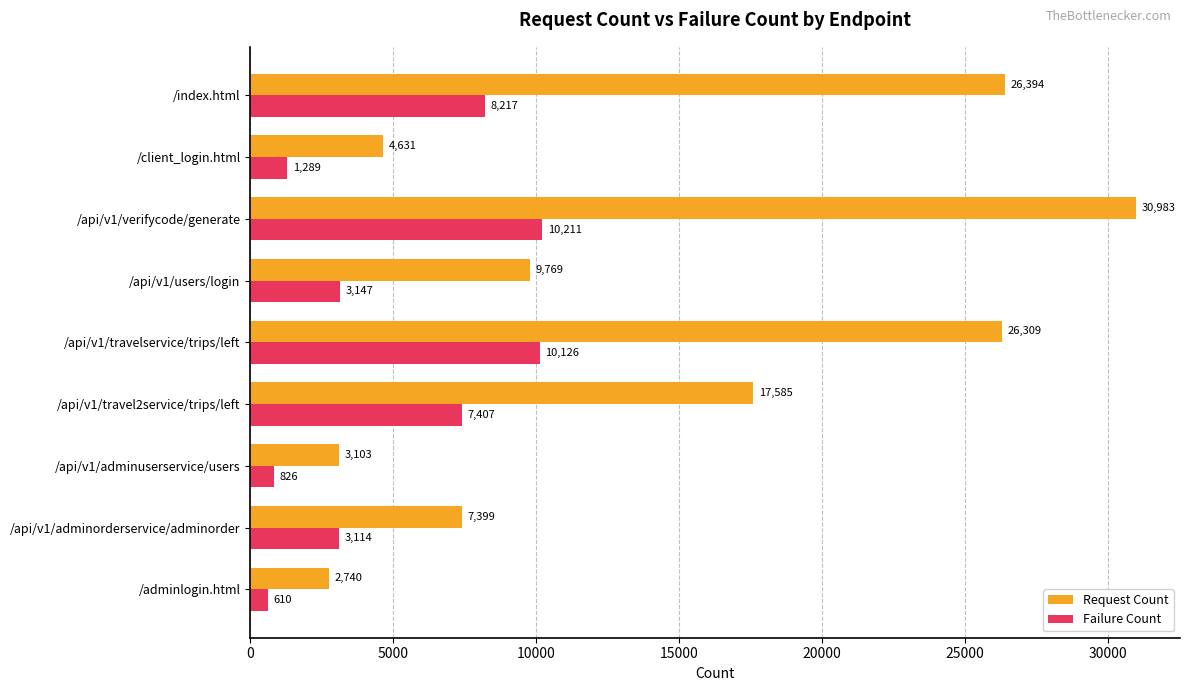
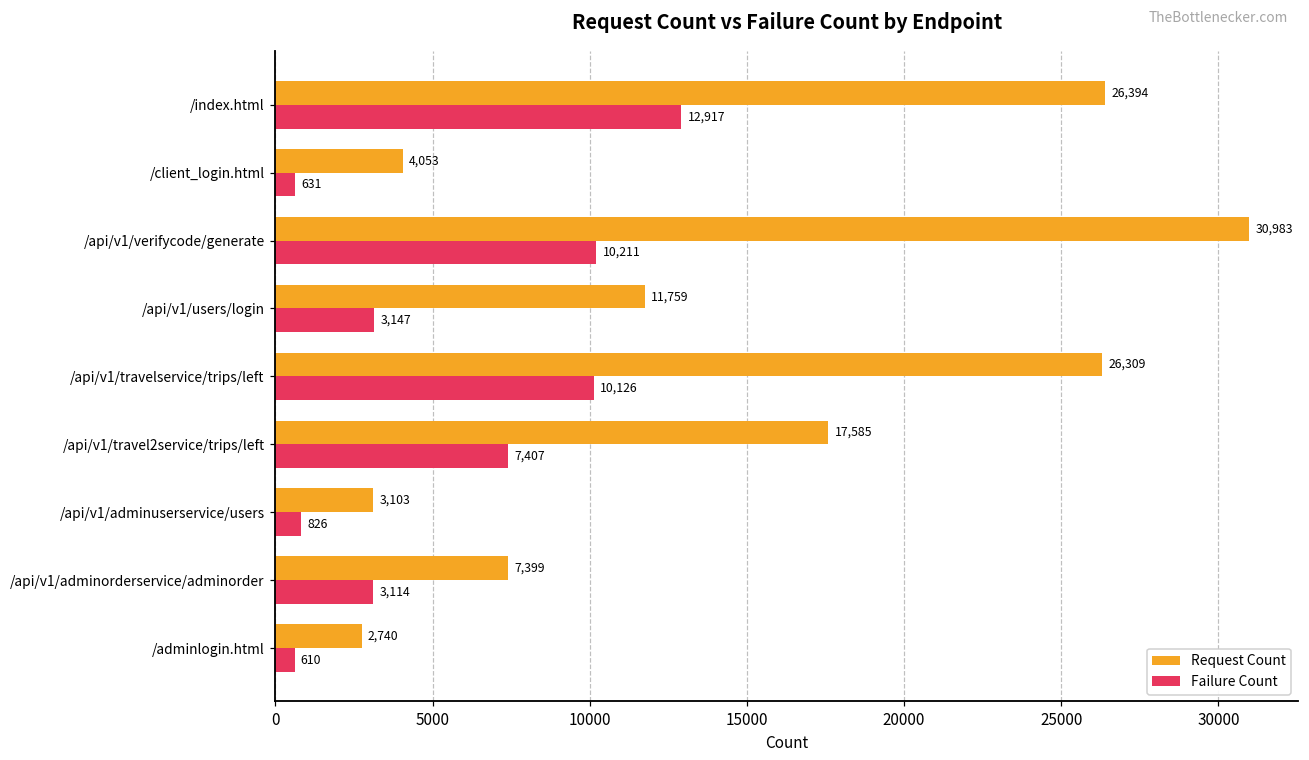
  {
    "Request Count": {
      "/index.html": "26,394",
-     "/client_login.html": "4,631",
+     "/client_login.html": "4,053",
      "/api/v1/verifycode/generate": "30,983",
-     "/api/v1/users/login": "9,769",
+     "/api/v1/users/login": "11,759",
      "/api/v1/travelservice/trips/left": "26,309",
      "/api/v1/travel2service/trips/left": "17,585",
      "/api/v1/adminuserservice/users": "3,103",
      "/api/v1/adminorderservice/adminorder": "7,399",
      "/adminlogin.html": "2,740"
    },
    "Failure Count": {
-     "/index.html": "8,217",
-     "/client_login.html": "1,289",
+     "/index.html": "12,917",
+     "/client_login.html": "631",
      "/api/v1/verifycode/generate": "10,211",
      "/api/v1/users/login": "3,147",
      "/api/v1/travelservice/trips/left": "10,126",
      "/api/v1/travel2service/trips/left": "7,407",
      "/api/v1/adminuserservice/users": "826",
      "/api/v1/adminorderservice/adminorder": "3,114",
      "/adminlogin.html": "610"
    }
  }
